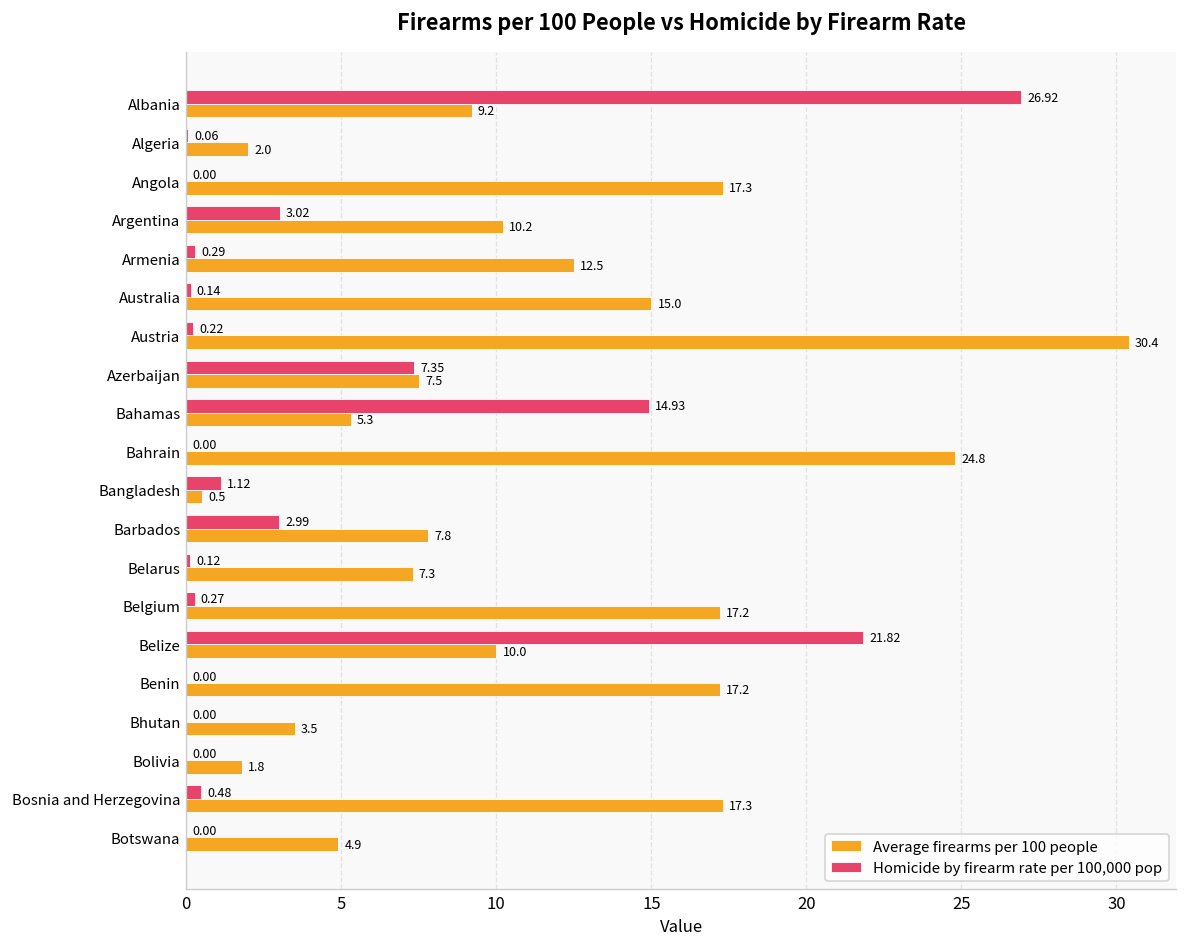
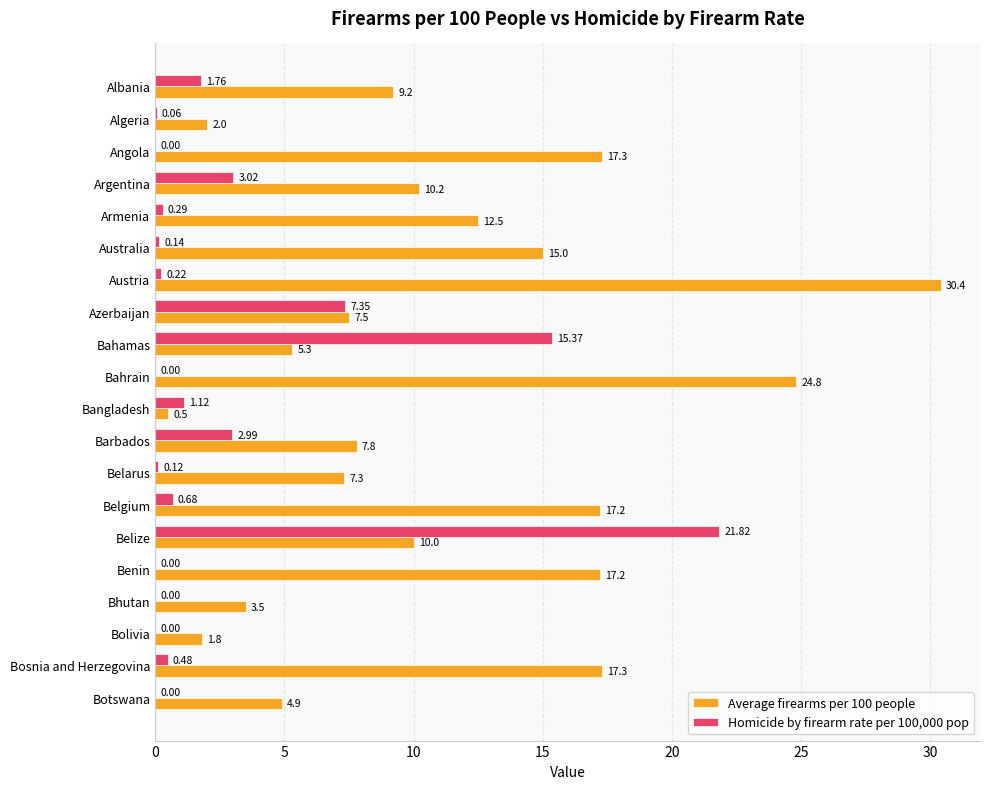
  {
    "Average firearms per 100 people": {
      "Albania": 9.2,
      "Algeria": 2.0,
      "Angola": 17.3,
      "Argentina": 10.2,
      "Armenia": 12.5,
      "Australia": 15.0,
      "Austria": 30.4,
      "Azerbaijan": 7.5,
      "Bahamas": 5.3,
      "Bahrain": 24.8,
      "Bangladesh": 0.5,
      "Barbados": 7.8,
      "Belarus": 7.3,
      "Belgium": 17.2,
      "Belize": 10.0,
      "Benin": 17.2,
      "Bhutan": 3.5,
      "Bolivia": 1.8,
      "Bosnia and Herzegovina": 17.3,
      "Botswana": 4.9
    },
    "Homicide by firearm rate per 100,000 pop": {
-     "Albania": 26.92,
+     "Albania": 1.76,
      "Algeria": 0.06,
      "Angola": 0.00,
      "Argentina": 3.02,
      "Armenia": 0.29,
      "Australia": 0.14,
      "Austria": 0.22,
      "Azerbaijan": 7.35,
-     "Bahamas": 14.93,
+     "Bahamas": 15.37,
      "Bahrain": 0.00,
      "Bangladesh": 1.12,
      "Barbados": 2.99,
      "Belarus": 0.12,
-     "Belgium": 0.27,
+     "Belgium": 0.68,
      "Belize": 21.82,
      "Benin": 0.00,
      "Bhutan": 0.00,
      "Bolivia": 0.00,
      "Bosnia and Herzegovina": 0.48,
      "Botswana": 0.00
    }
  }
